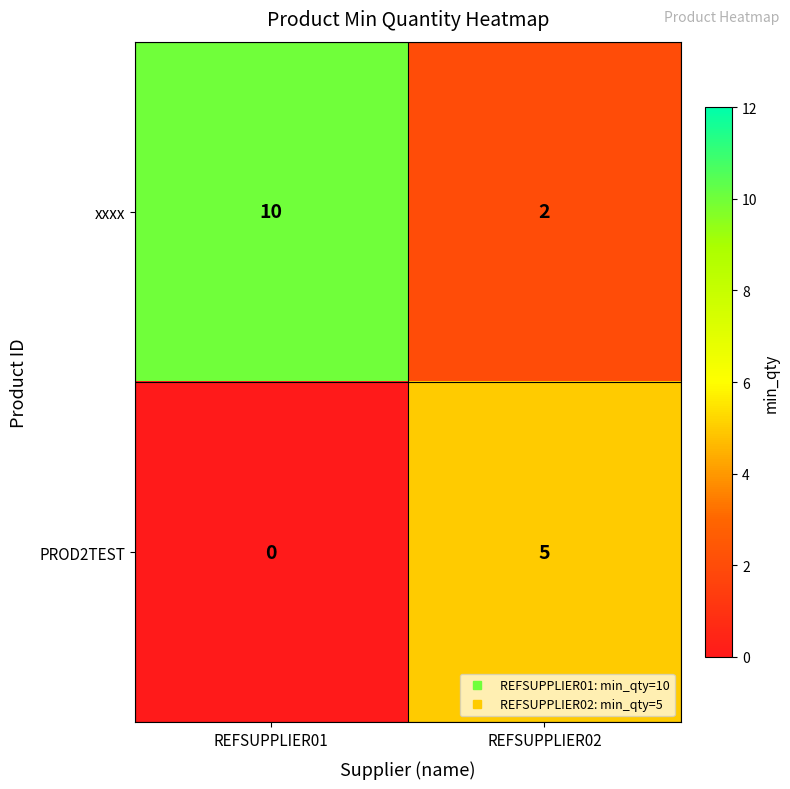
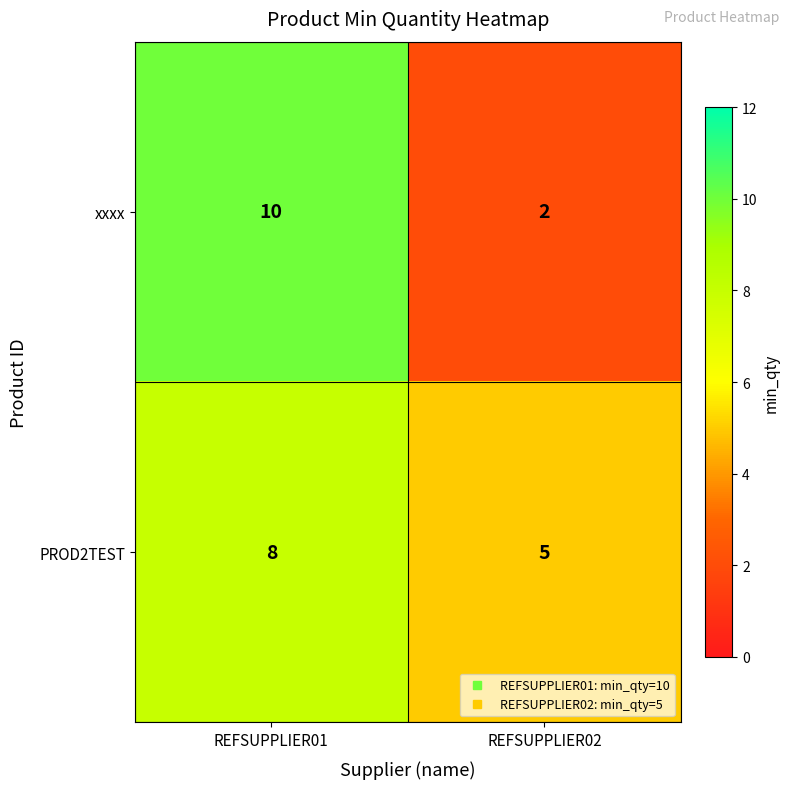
  {
    "xxxx": {
      "REFSUPPLIER01": 10,
      "REFSUPPLIER02": 2
    },
    "PROD2TEST": {
-     "REFSUPPLIER01": 0,
+     "REFSUPPLIER01": 8,
      "REFSUPPLIER02": 5
    }
  }
